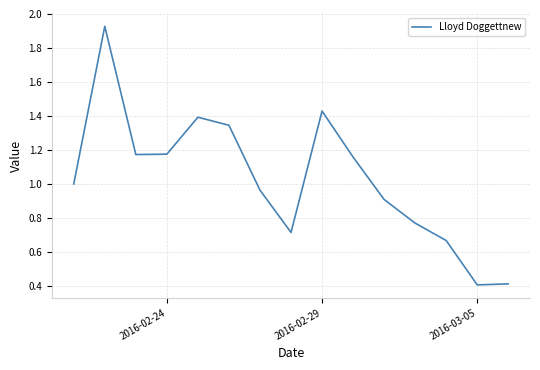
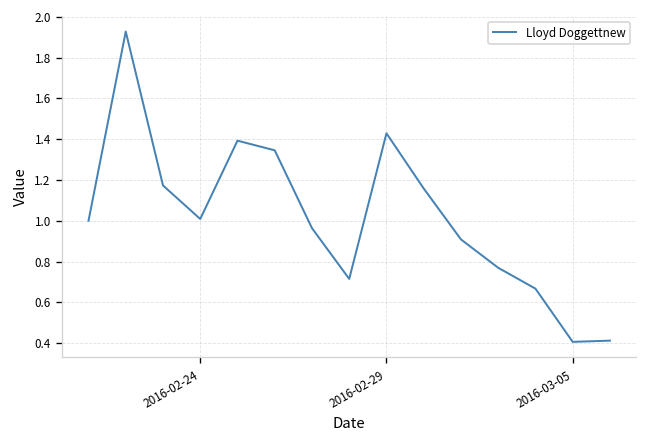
  {
-   "2016-02-24": 1.18,
+   "2016-02-24": 1.01,
    "2016-02-29": 1.43,
    "2016-03-05": 0.41
  }
